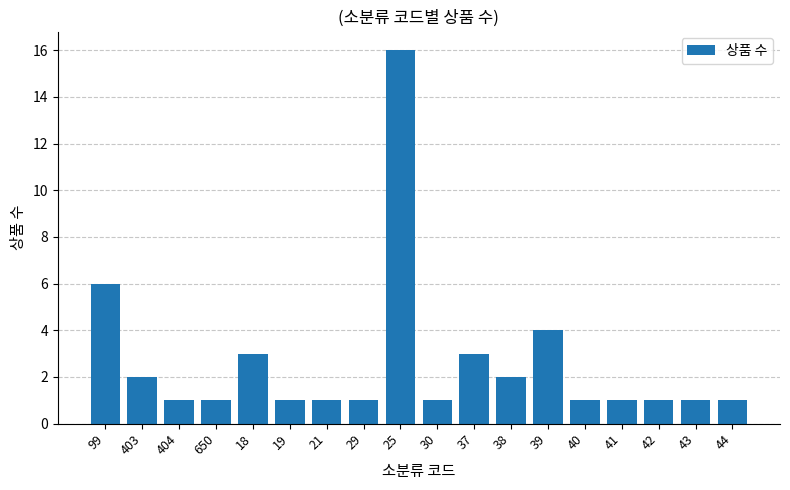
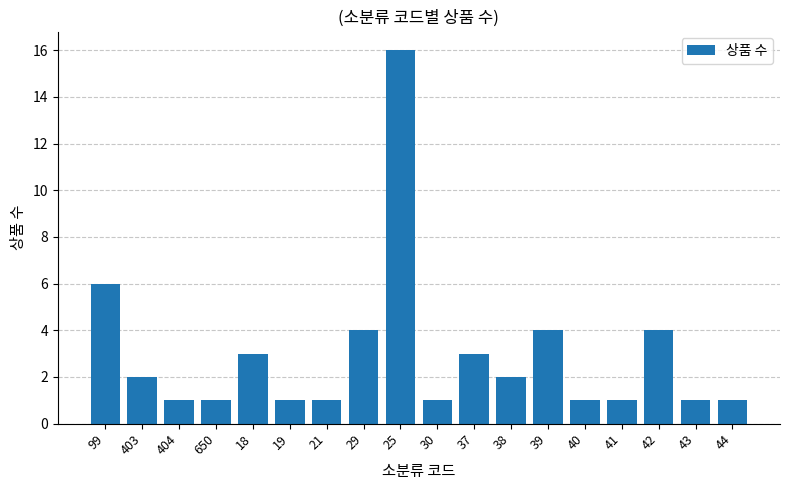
  {
    "99": 6,
    "403": 2,
    "404": 1,
    "650": 1,
    "18": 3,
    "19": 1,
    "21": 1,
-   "29": 1,
+   "29": 4,
    "25": 16,
    "30": 1,
    "37": 3,
    "38": 2,
    "39": 4,
    "40": 1,
    "41": 1,
-   "42": 1,
+   "42": 4,
    "43": 1,
    "44": 1
  }
